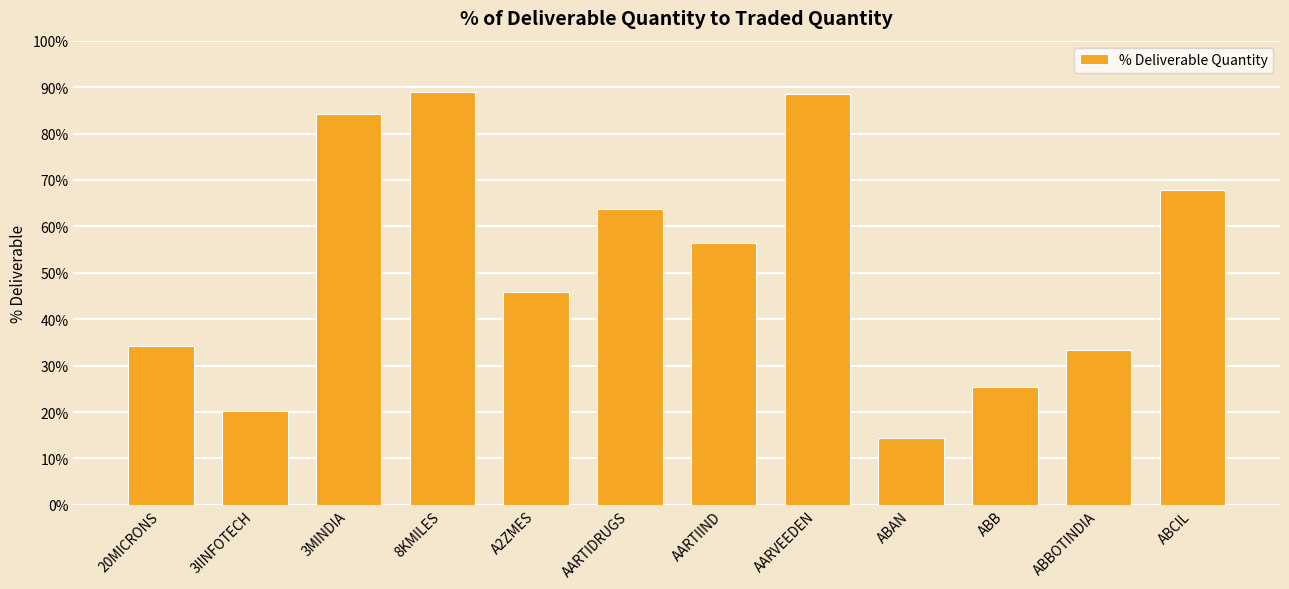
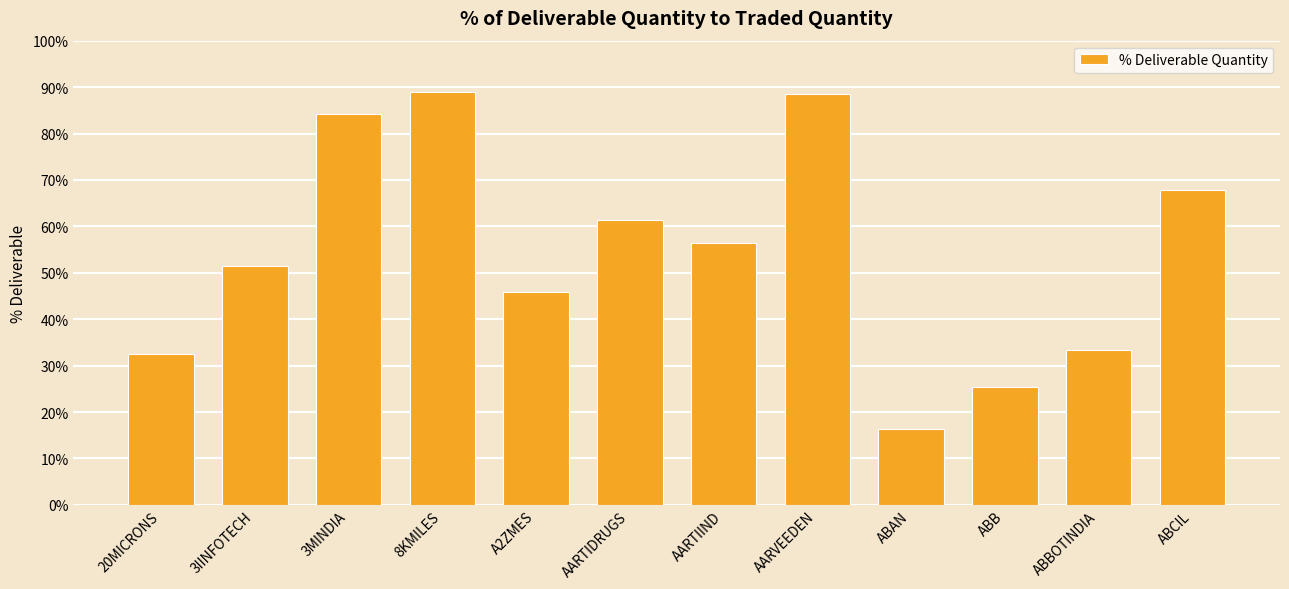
  {
-   "20MICRONS": "34%",
-   "3IINFOTECH": "20%",
+   "20MICRONS": "32%",
+   "3IINFOTECH": "52%",
    "3MINDIA": "84%",
    "8KMILES": "89%",
    "A2ZMES": "46%",
-   "AARTIDRUGS": "64%",
+   "AARTIDRUGS": "61%",
    "AARTIIND": "56%",
    "AARVEEDEN": "89%",
-   "ABAN": "14%",
+   "ABAN": "16%",
    "ABB": "25%",
    "ABBOTINDIA": "33%",
    "ABCIL": "68%"
  }
